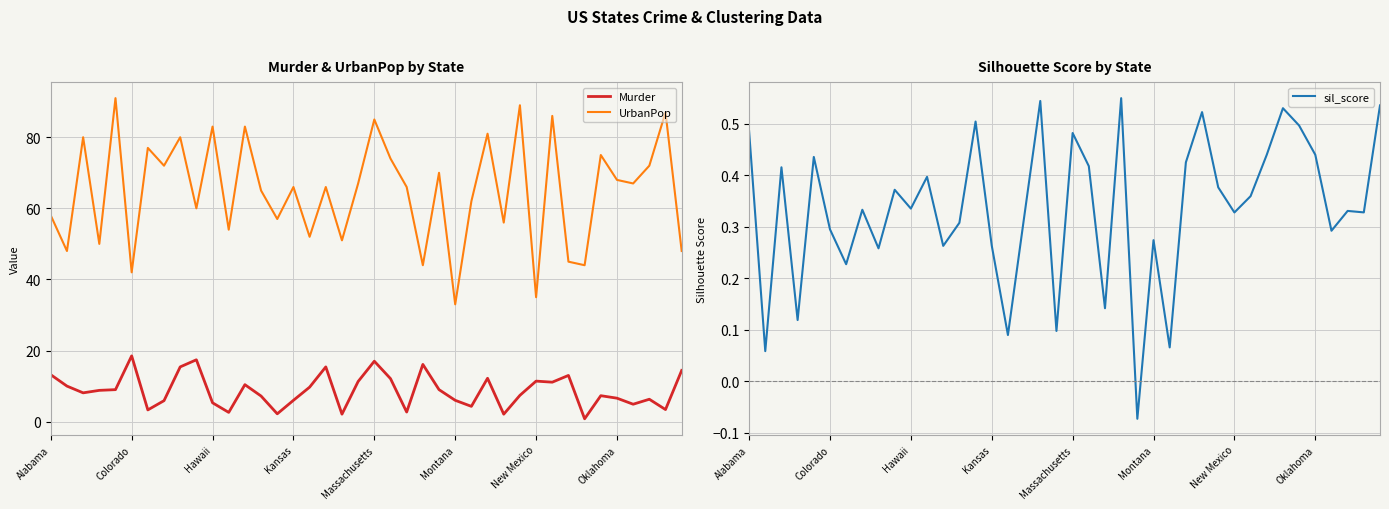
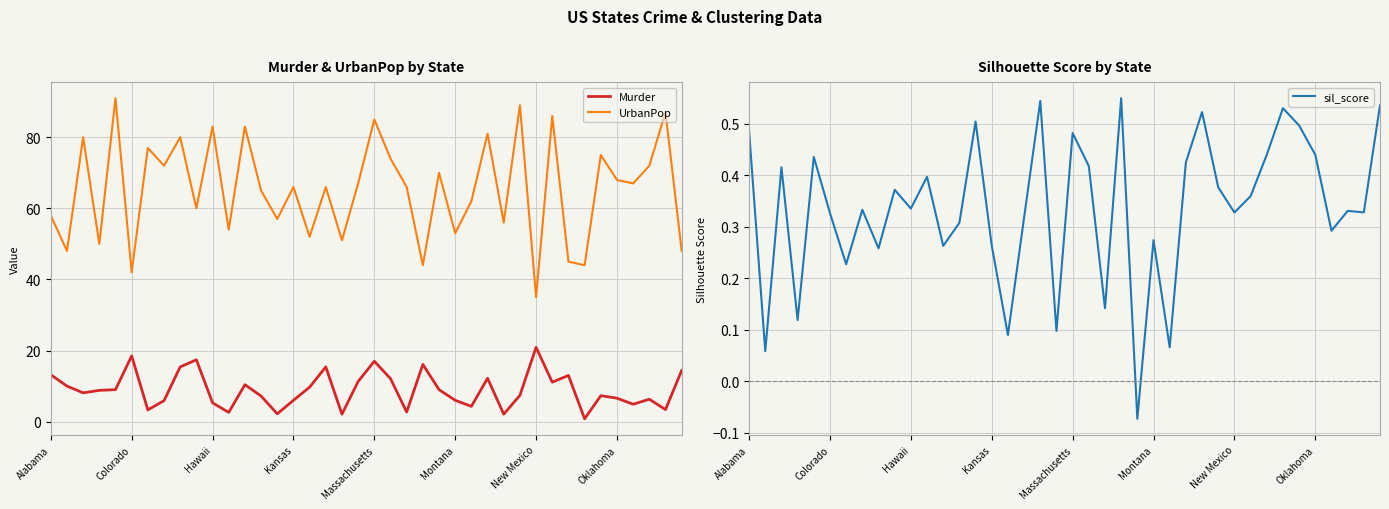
  {
    "Murder & UrbanPop by State": {
      "Murder": {
        "Alabama": 13,
        "Colorado": 19,
        "Hawaii": 5,
        "Kansas": 6,
        "Massachusetts": 17,
        "Montana": 6,
-       "New Mexico": 11,
+       "New Mexico": 21,
        "Oklahoma": 7
      },
      "UrbanPop": {
        "Alabama": 58,
        "Colorado": 42,
        "Hawaii": 83,
        "Kansas": 66,
        "Massachusetts": 85,
-       "Montana": 33,
+       "Montana": 53,
        "New Mexico": 35,
        "Oklahoma": 68
      }
    },
    "Silhouette Score by State": {
      "Alabama": 0.49,
-     "Colorado": 0.29,
+     "Colorado": 0.33,
      "Hawaii": 0.34,
      "Kansas": 0.26,
      "Massachusetts": 0.48,
      "Montana": 0.27,
      "New Mexico": 0.33,
      "Oklahoma": 0.44
    }
  }
